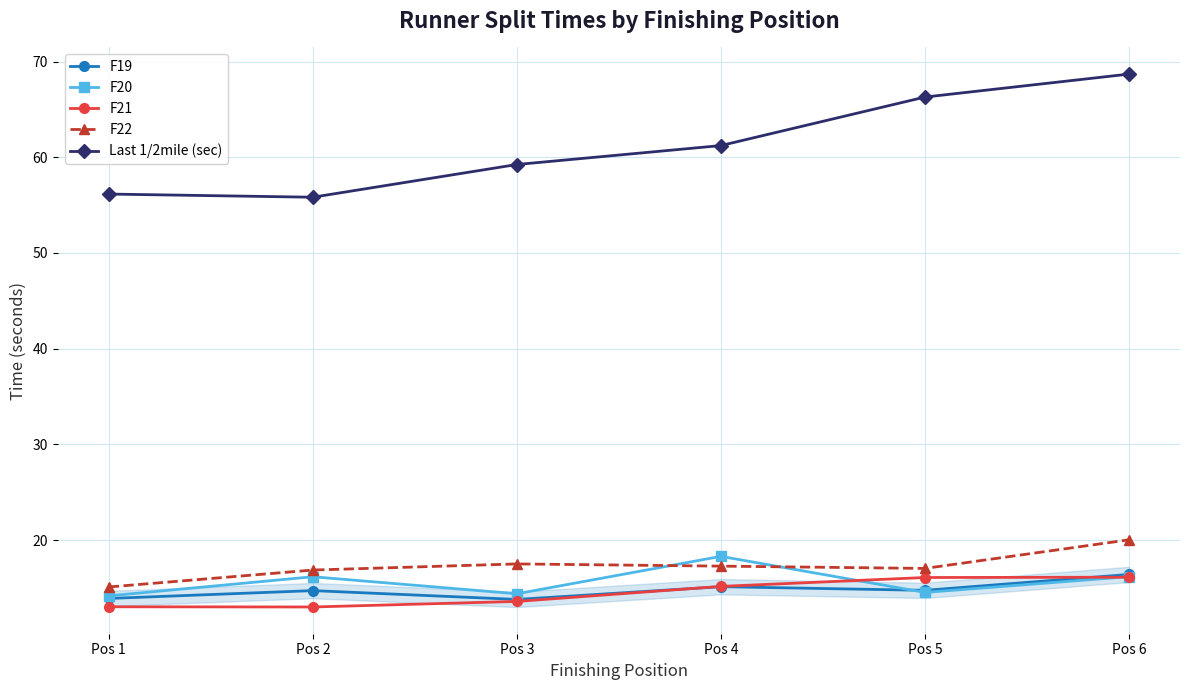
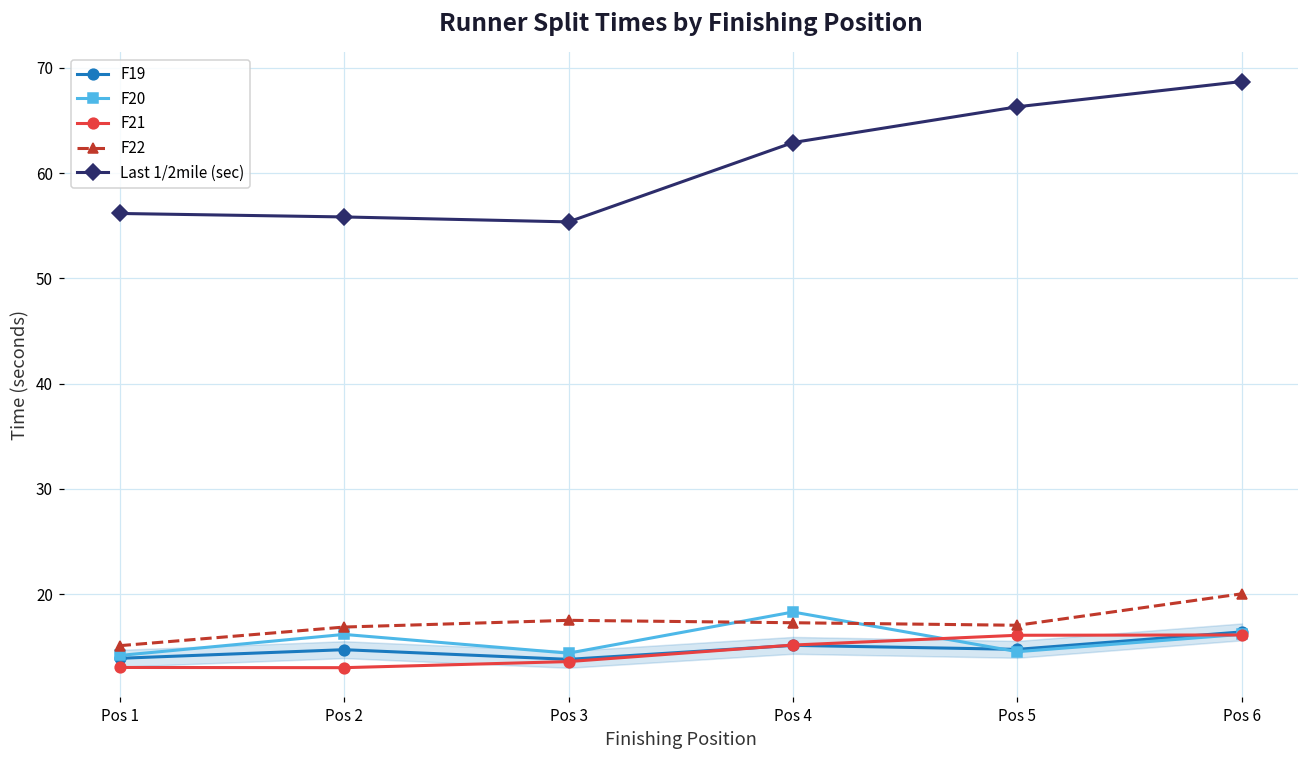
  {
    "F20": {
      "Pos 1": 14,
      "Pos 2": 16,
      "Pos 4": 18
    },
    "Last 1/2mile (sec)": {
      "Pos 1": 56,
      "Pos 2": 56,
-     "Pos 3": 59,
-     "Pos 4": 61,
+     "Pos 3": 55,
+     "Pos 4": 63,
      "Pos 5": 66,
      "Pos 6": 69
    }
  }
